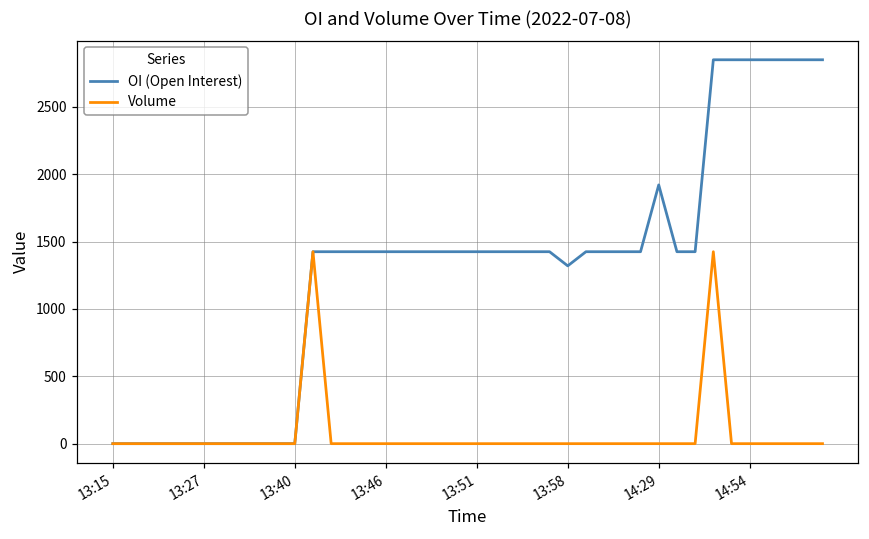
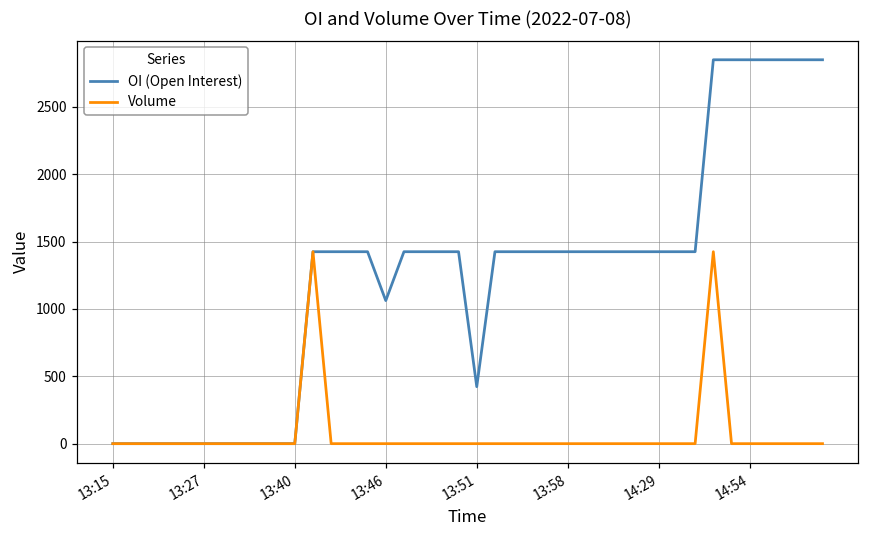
  {
    "OI (Open Interest)": {
-     "13:46": 1430,
-     "13:51": 1430,
-     "13:58": 1320,
-     "14:29": 1920,
+     "13:46": 1060,
+     "13:51": 420,
+     "13:58": 1430,
+     "14:29": 1430,
      "14:54": 2850
    },
    "Volume": {
      "13:46": 0,
      "13:51": 0,
      "13:58": 0,
      "14:29": 0,
      "14:54": 0
    }
  }
